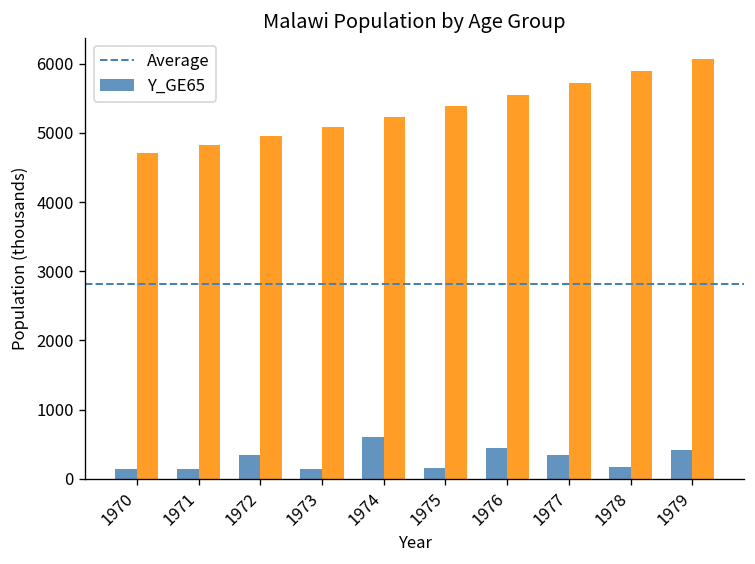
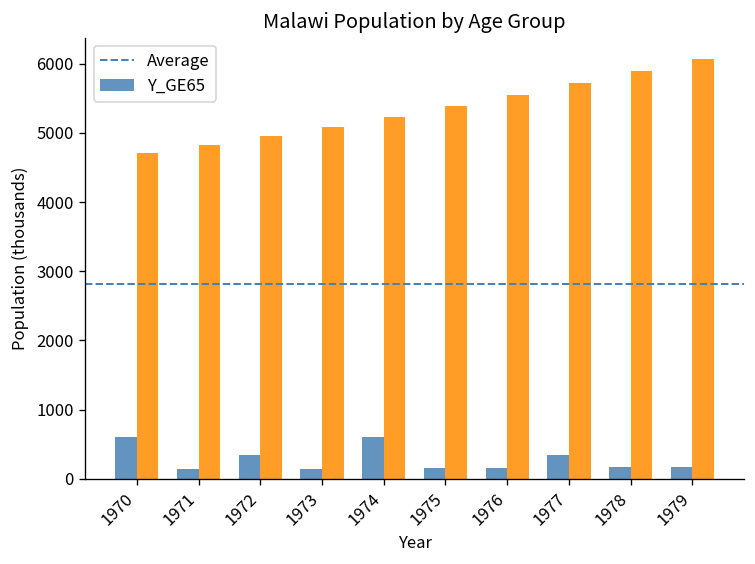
  {
    "Y_GE65": {
-     "1970": 100,
+     "1970": 600,
      "1971": 100,
      "1972": 300,
      "1973": 100,
      "1974": 600,
      "1975": 200,
-     "1976": 400,
+     "1976": 200,
      "1977": 300,
      "1978": 200,
-     "1979": 400
+     "1979": 200
    }
  }
